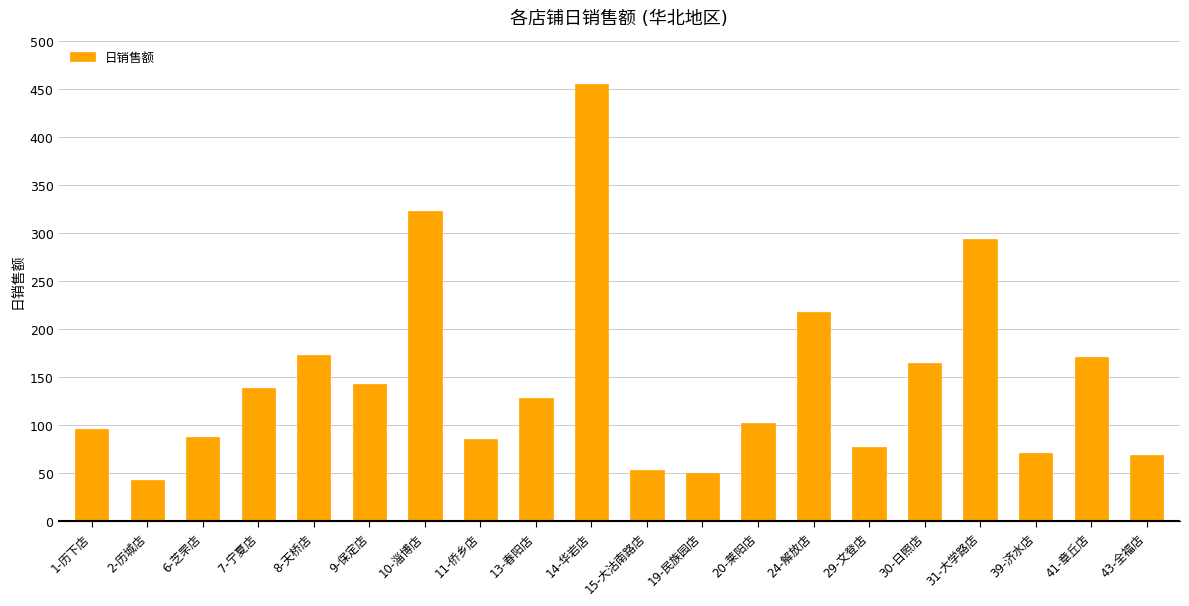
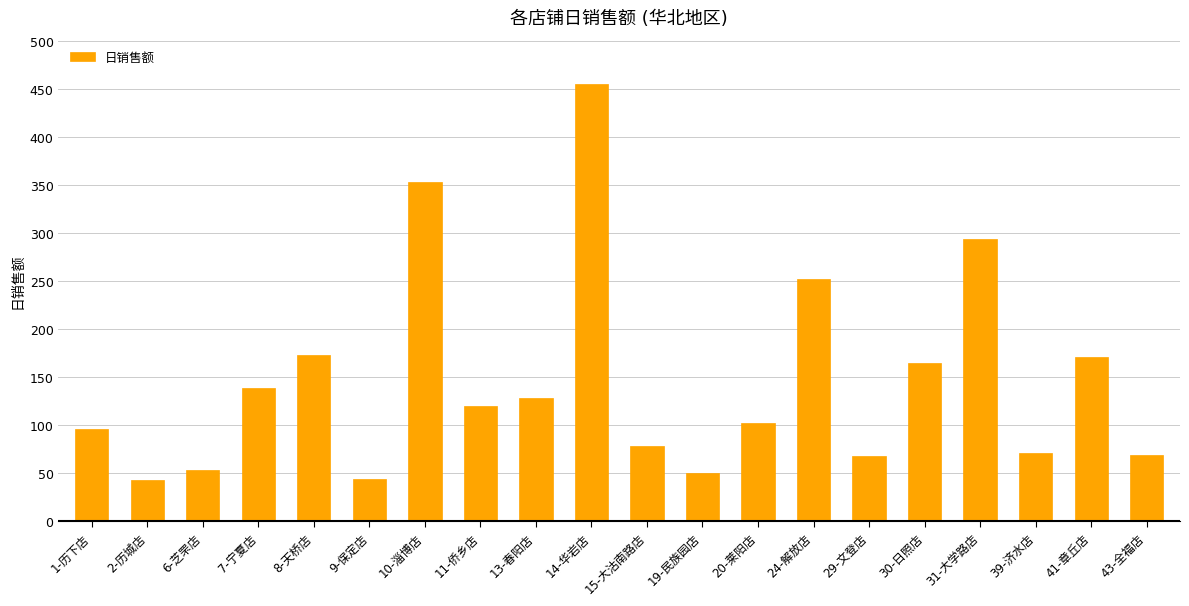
  {
    "1-历下店": 100,
    "2-历城店": 40,
-   "6-芝罘店": 90,
+   "6-芝罘店": 50,
    "7-宁夏店": 140,
    "8-天桥店": 170,
-   "9-保定店": 140,
-   "10-淄博店": 320,
-   "11-侨乡店": 90,
+   "9-保定店": 40,
+   "10-淄博店": 350,
+   "11-侨乡店": 120,
    "13-春阳店": 130,
    "14-华岩店": 460,
-   "15-大沽南路店": 50,
+   "15-大沽南路店": 80,
    "19-民族园店": 50,
    "20-莱阳店": 100,
-   "24-解放店": 220,
-   "29-文登店": 80,
+   "24-解放店": 250,
+   "29-文登店": 70,
    "30-日照店": 160,
    "31-大学路店": 290,
    "39-济水店": 70,
    "41-章丘店": 170,
    "43-全福店": 70
  }
